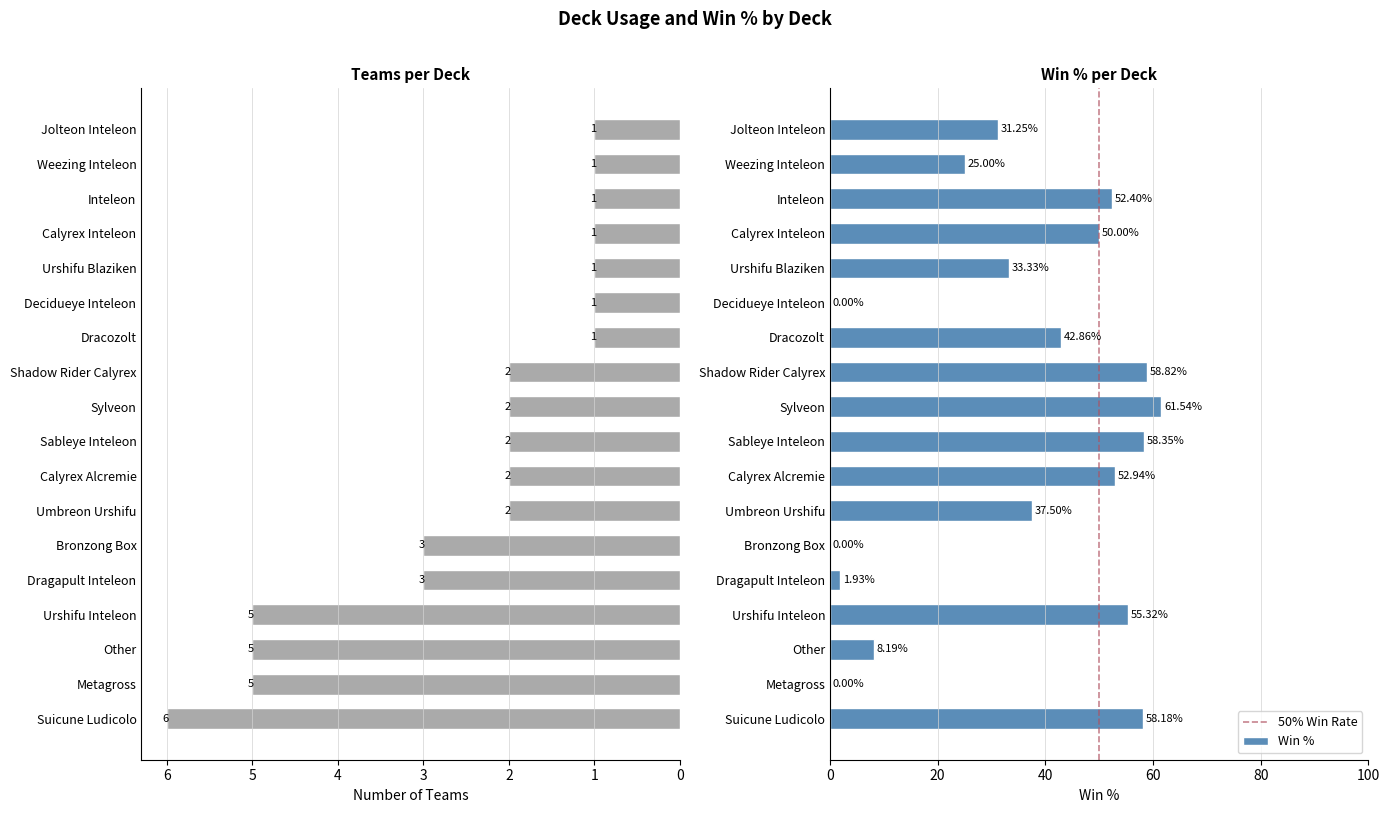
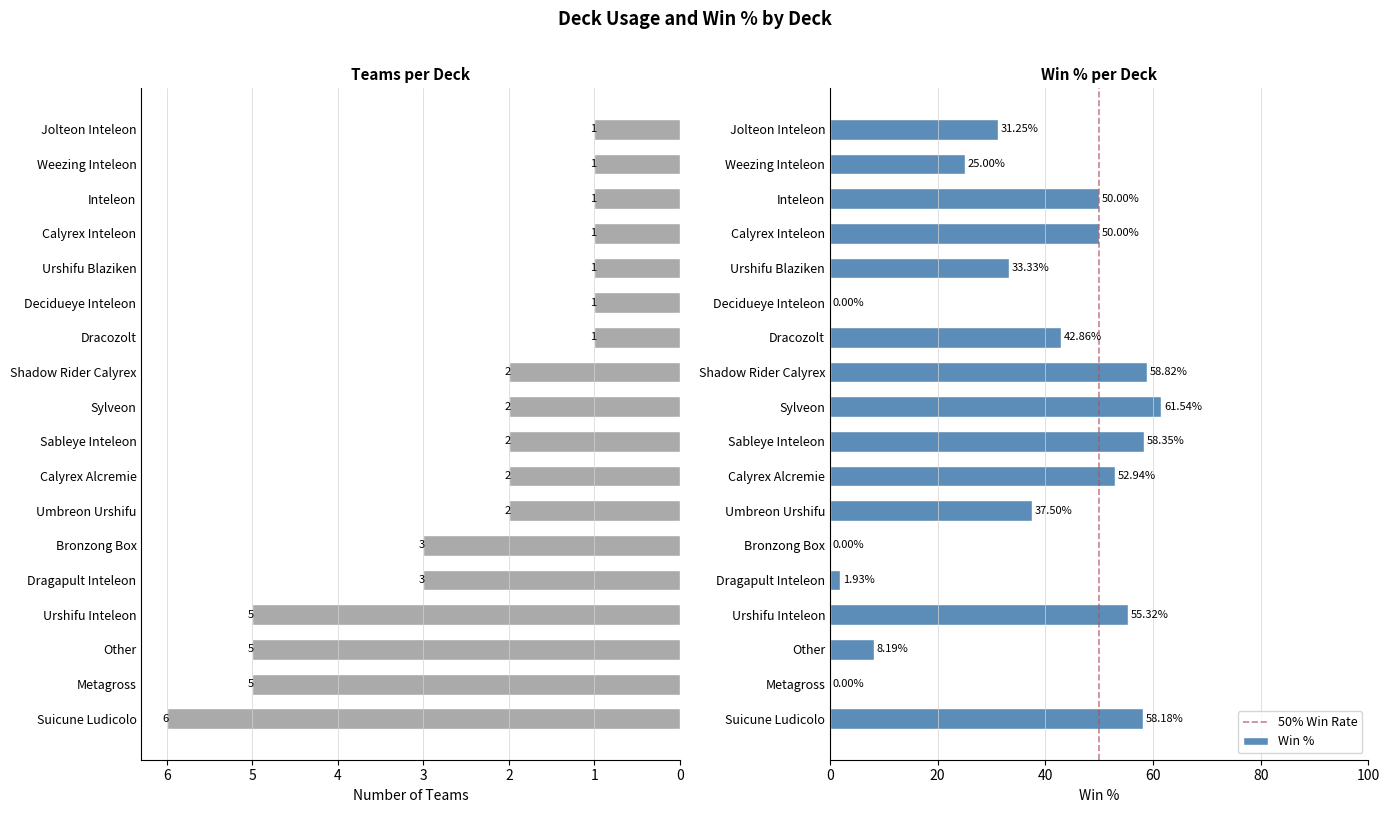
  {
    "Teams per Deck": {
      "Jolteon Inteleon": "1",
      "Weezing Inteleon": "1",
      "Inteleon": "1",
      "Calyrex Inteleon": "1",
      "Urshifu Blaziken": "1",
      "Decidueye Inteleon": "1",
      "Dracozolt": "1",
      "Shadow Rider Calyrex": "2",
      "Sylveon": "2",
      "Sableye Inteleon": "2",
      "Calyrex Alcremie": "2",
      "Umbreon Urshifu": "2",
      "Bronzong Box": "3",
      "Dragapult Inteleon": "3",
      "Urshifu Inteleon": "5",
      "Other": "5",
      "Metagross": "5",
      "Suicune Ludicolo": "6"
    },
    "Win % per Deck": {
      "Jolteon Inteleon": "31.25%",
      "Weezing Inteleon": "25.00%",
-     "Inteleon": "52.40%",
+     "Inteleon": "50.00%",
      "Calyrex Inteleon": "50.00%",
      "Urshifu Blaziken": "33.33%",
      "Decidueye Inteleon": "0.00%",
      "Dracozolt": "42.86%",
      "Shadow Rider Calyrex": "58.82%",
      "Sylveon": "61.54%",
      "Sableye Inteleon": "58.35%",
      "Calyrex Alcremie": "52.94%",
      "Umbreon Urshifu": "37.50%",
      "Bronzong Box": "0.00%",
      "Dragapult Inteleon": "1.93%",
      "Urshifu Inteleon": "55.32%",
      "Other": "8.19%",
      "Metagross": "0.00%",
      "Suicune Ludicolo": "58.18%"
    }
  }
